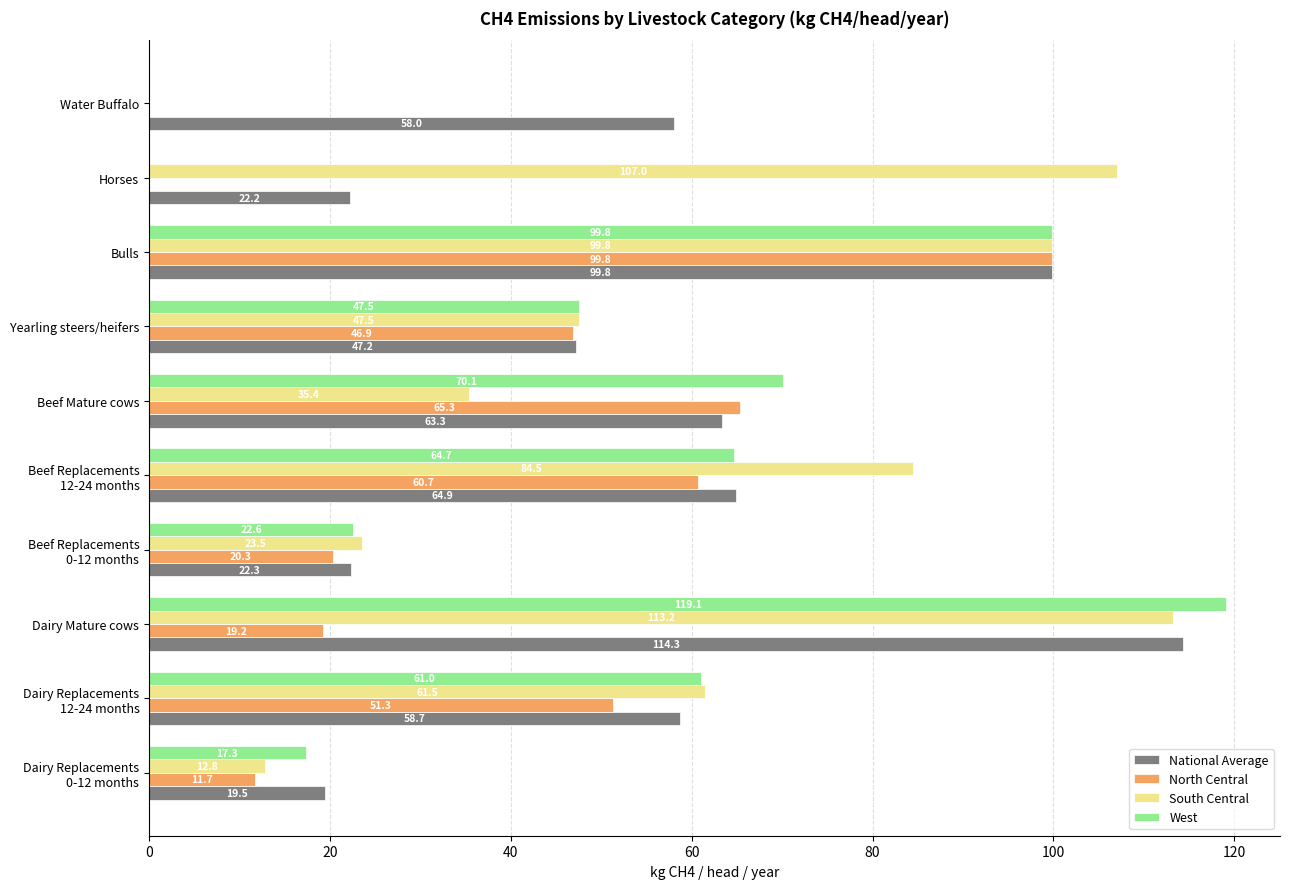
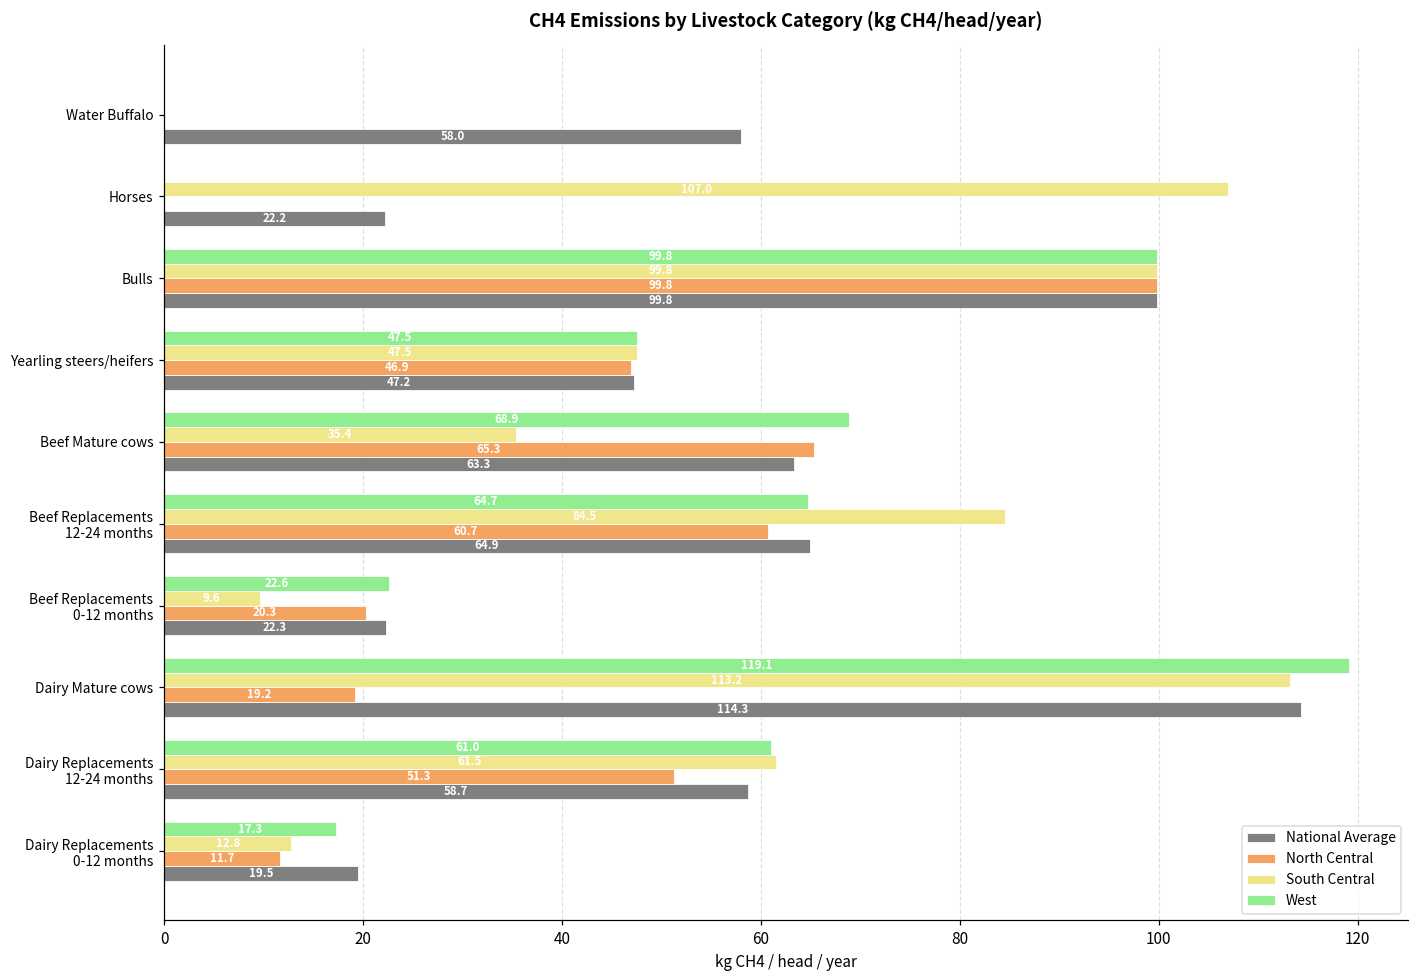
  {
    "National Average": {
      "Water Buffalo": 58.0,
      "Horses": 22.2,
      "Bulls": 99.8,
      "Yearling steers/heifers": 47.2,
      "Beef Mature cows": 63.3,
      "Beef Replacements 12-24 months": 64.9,
      "Beef Replacements 0-12 months": 22.3,
      "Dairy Mature cows": 114.3,
      "Dairy Replacements 12-24 months": 58.7,
      "Dairy Replacements 0-12 months": 19.5
    },
    "North Central": {
      "Bulls": 99.8,
      "Yearling steers/heifers": 46.9,
      "Beef Mature cows": 65.3,
      "Beef Replacements 12-24 months": 60.7,
      "Beef Replacements 0-12 months": 20.3,
      "Dairy Mature cows": 19.2,
      "Dairy Replacements 12-24 months": 51.3,
      "Dairy Replacements 0-12 months": 11.7
    },
    "South Central": {
      "Horses": 107.0,
      "Bulls": 99.8,
      "Yearling steers/heifers": 47.5,
      "Beef Mature cows": 35.4,
      "Beef Replacements 12-24 months": 84.5,
-     "Beef Replacements 0-12 months": 23.5,
+     "Beef Replacements 0-12 months": 9.6,
      "Dairy Mature cows": 113.2,
      "Dairy Replacements 12-24 months": 61.5,
      "Dairy Replacements 0-12 months": 12.8
    },
    "West": {
      "Bulls": 99.8,
      "Yearling steers/heifers": 47.5,
-     "Beef Mature cows": 70.1,
+     "Beef Mature cows": 68.9,
      "Beef Replacements 12-24 months": 64.7,
      "Beef Replacements 0-12 months": 22.6,
      "Dairy Mature cows": 119.1,
      "Dairy Replacements 12-24 months": 61.0,
      "Dairy Replacements 0-12 months": 17.3
    }
  }
